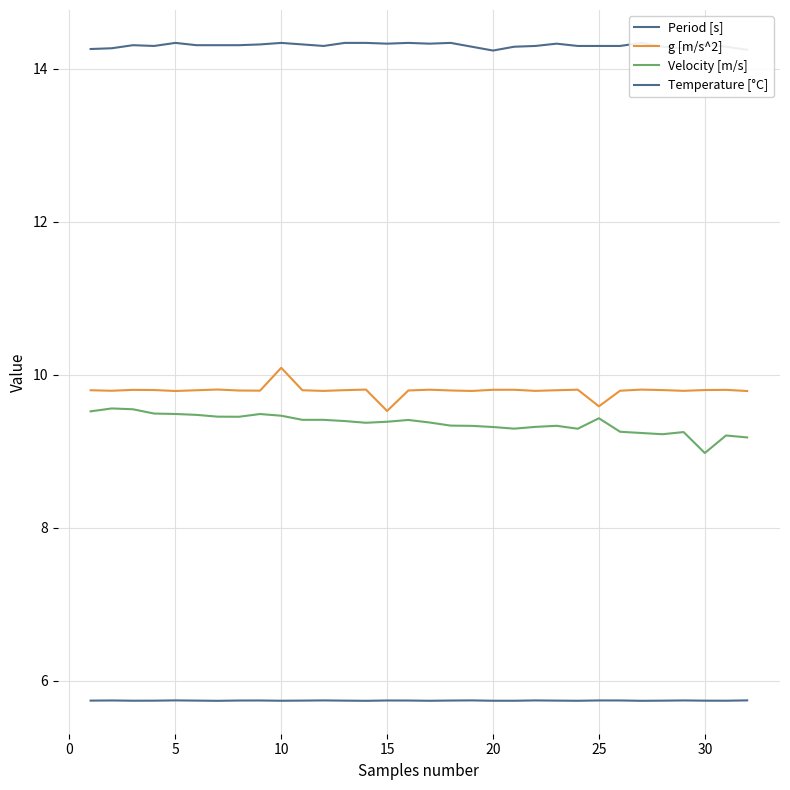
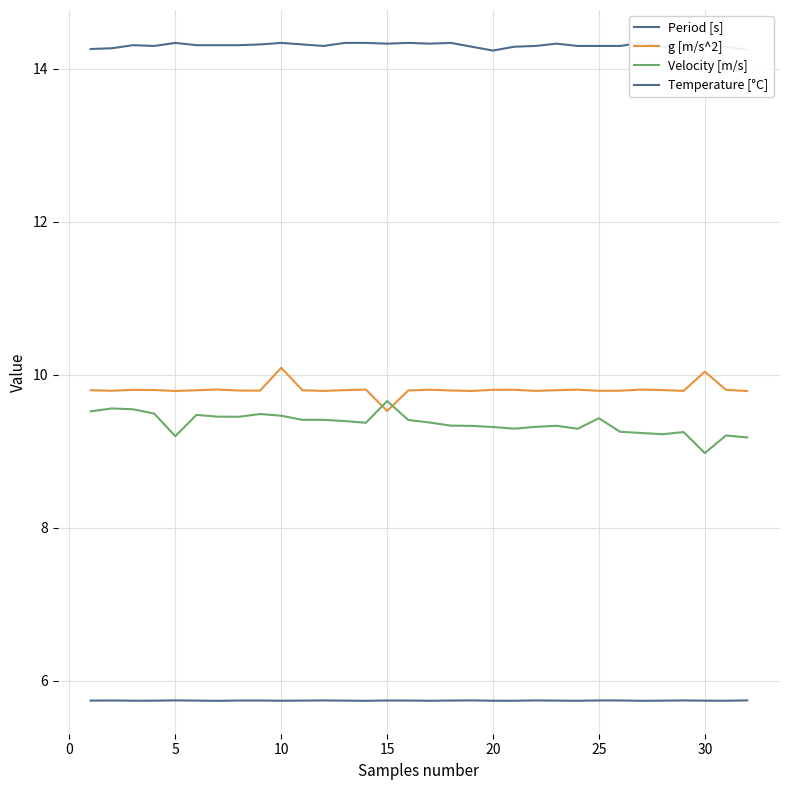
  {
    "g [m/s^2]": {
      "5": 9.8,
      "10": 10.1,
      "15": 9.5,
      "20": 9.8,
-     "25": 9.6,
-     "30": 9.8
+     "25": 9.8,
+     "30": 10.0
    },
    "Velocity [m/s]": {
-     "5": 9.5,
+     "5": 9.2,
      "10": 9.5,
-     "15": 9.4,
+     "15": 9.7,
      "20": 9.3,
      "25": 9.4,
      "30": 9.0
    }
  }
